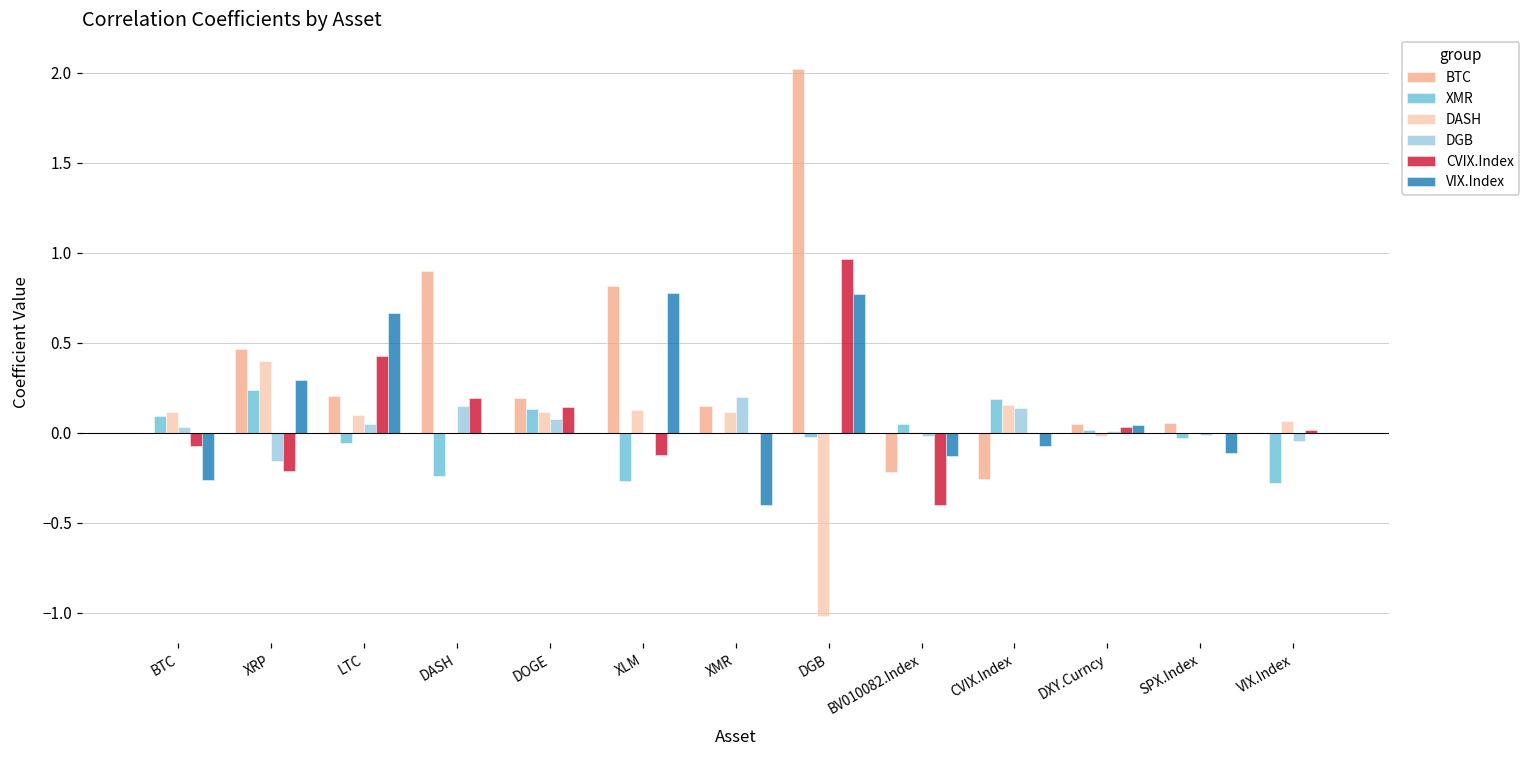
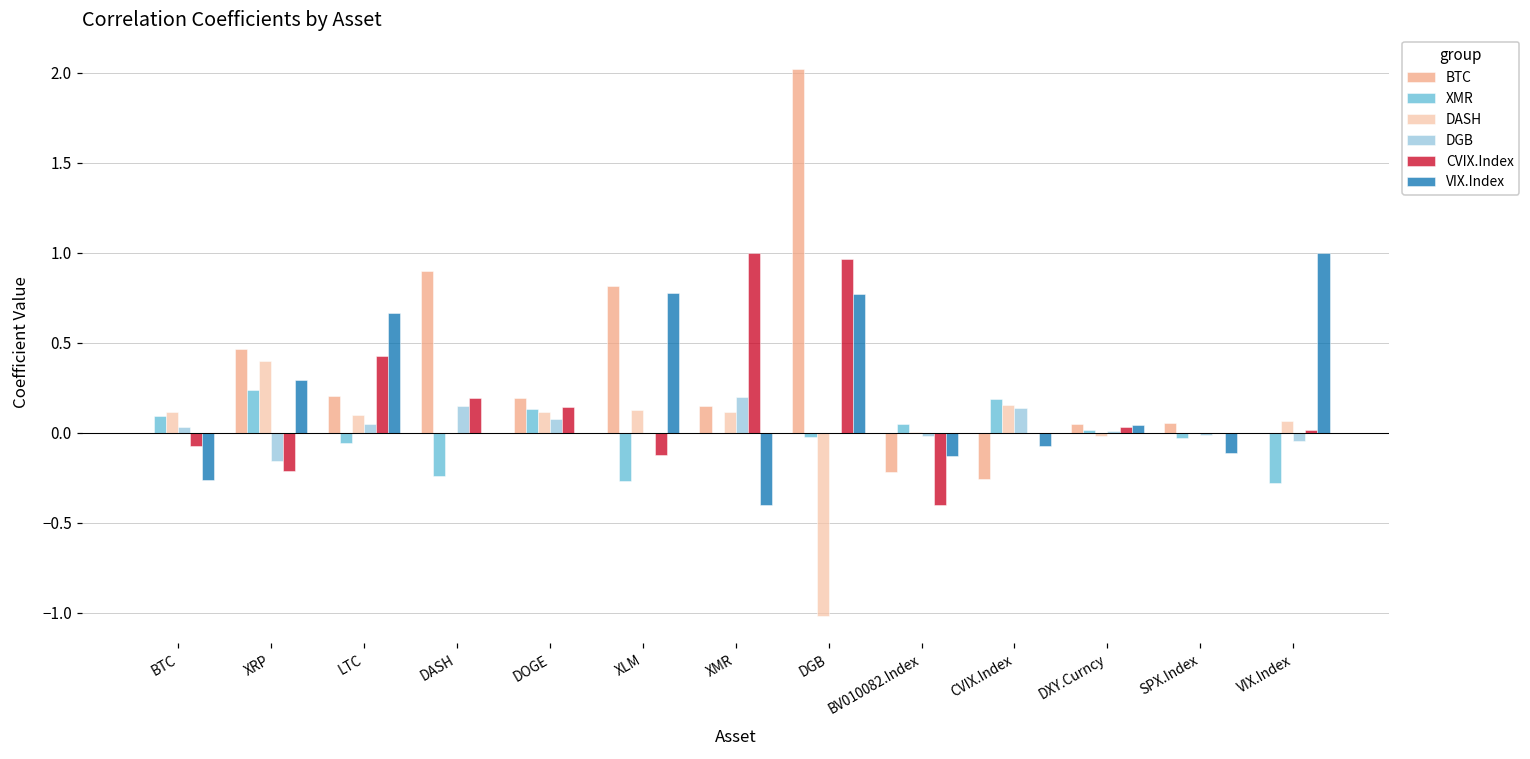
  {
    "CVIX.Index": {
      "BTC": -0.08,
      "XRP": -0.21,
      "LTC": 0.42,
      "DASH": 0.19,
      "DOGE": 0.14,
      "XLM": -0.12,
-     "XMR": 0,
+     "XMR": 1,
      "DGB": 0.97,
      "BV010082.Index": -0.40,
      "CVIX.Index": 0,
      "DXY.Curncy": 0.03,
      "VIX.Index": 0.02
    },
    "VIX.Index": {
      "BTC": -0.26,
      "XRP": 0.29,
      "LTC": 0.66,
      "DOGE": 0,
      "XLM": 0.78,
      "XMR": -0.40,
      "DGB": 0.77,
      "BV010082.Index": -0.13,
      "CVIX.Index": -0.07,
      "DXY.Curncy": 0.05,
      "SPX.Index": -0.11,
-     "VIX.Index": 0
+     "VIX.Index": 1
    }
  }
